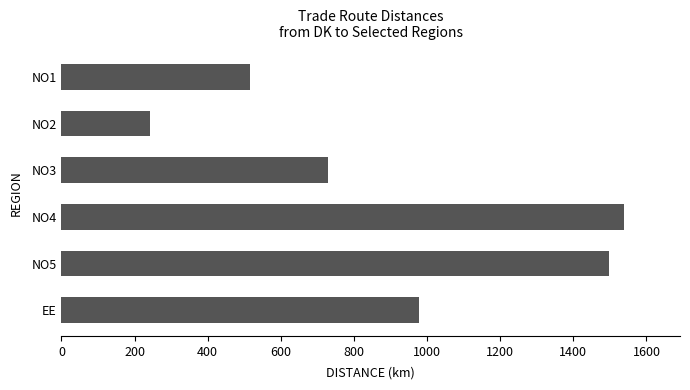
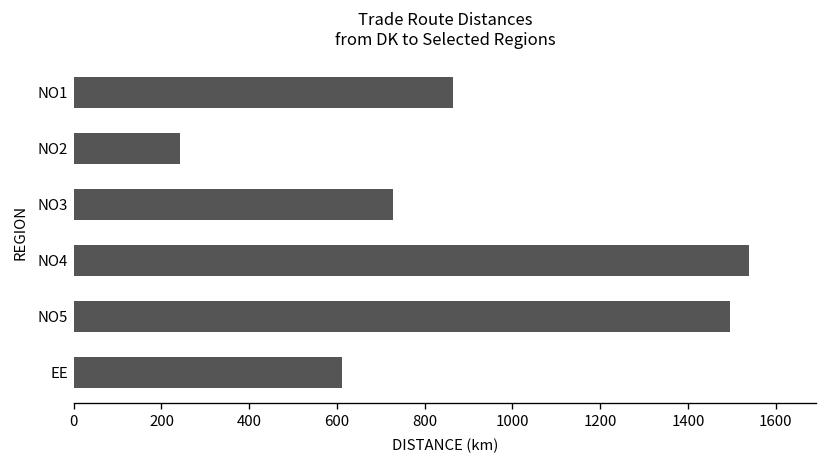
  {
-   "NO1": 520,
+   "NO1": 860,
    "NO2": 240,
    "NO3": 730,
    "NO4": 1540,
    "NO5": 1500,
-   "EE": 980
+   "EE": 610
  }
